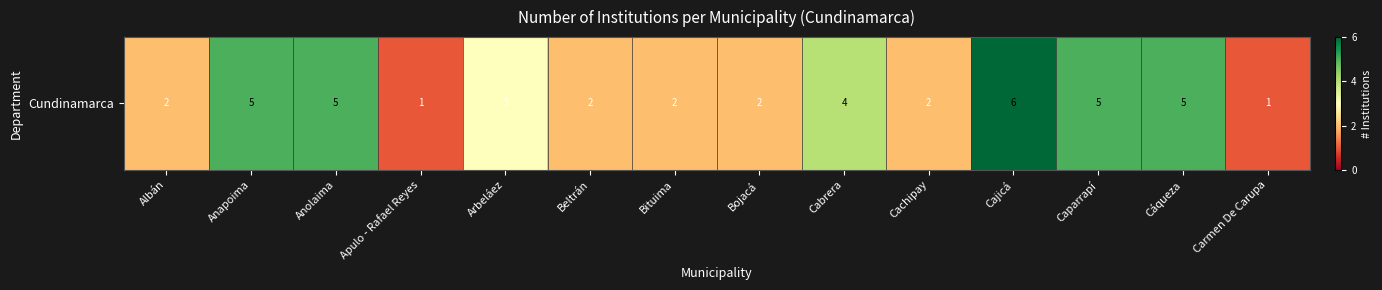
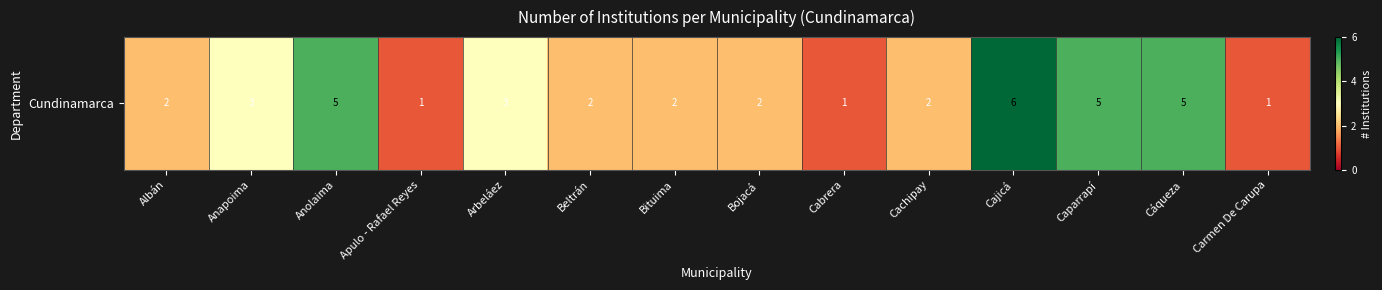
  {
    "Cundinamarca": {
      "Albán": 2,
-     "Anapoima": 5,
+     "Anapoima": 3,
      "Anolaima": 5,
      "Apulo - Rafael Reyes": 1,
      "Arbeláez": 3,
      "Beltrán": 2,
      "Bituima": 2,
      "Bojacá": 2,
-     "Cabrera": 4,
+     "Cabrera": 1,
      "Cachipay": 2,
      "Cajicá": 6,
      "Caparrapí": 5,
      "Cáqueza": 5,
      "Carmen De Carupa": 1
    }
  }
